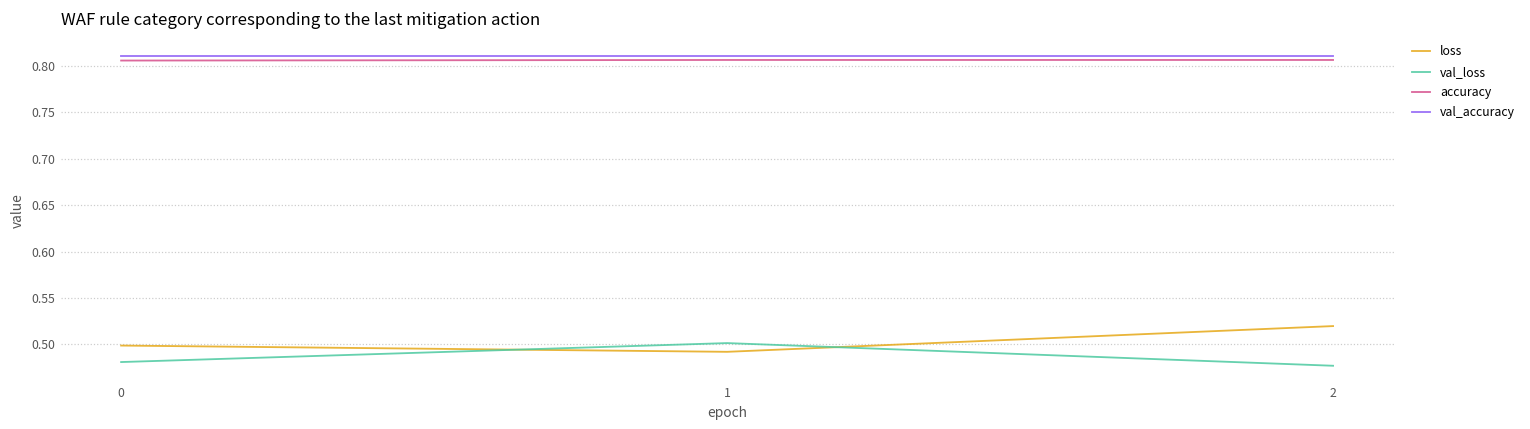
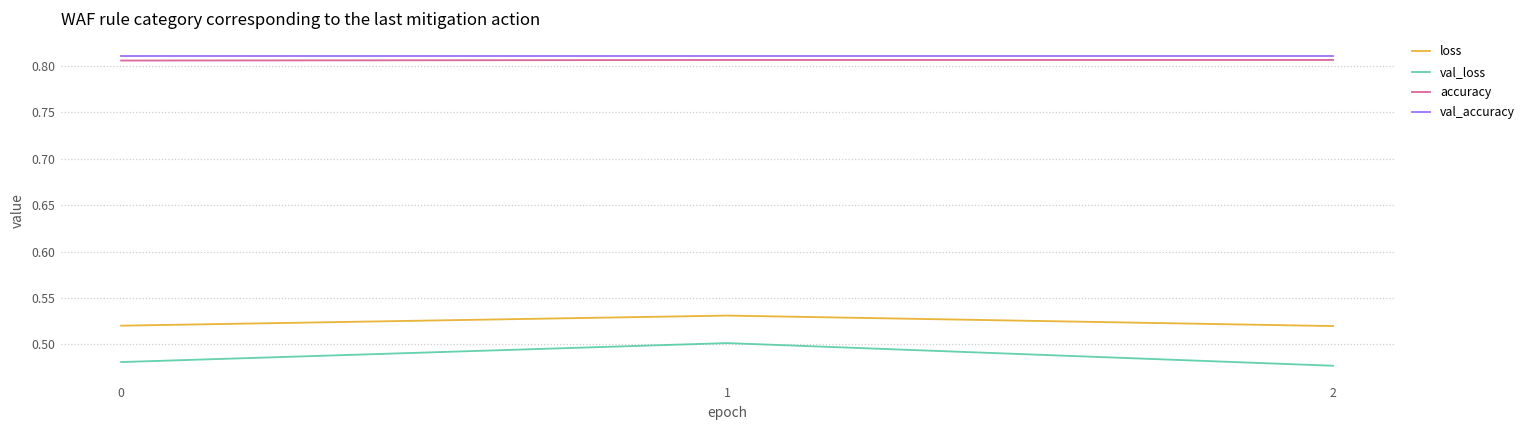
  {
    "loss": {
-     "0": 0.50,
-     "1": 0.49,
+     "0": 0.52,
+     "1": 0.53,
      "2": 0.52
    },
    "val_loss": {
      "0": 0.48,
      "1": 0.50,
      "2": 0.48
    },
    "accuracy": {
      "0": 0.81,
      "1": 0.81,
      "2": 0.81
    },
    "val_accuracy": {
      "0": 0.81,
      "1": 0.81,
      "2": 0.81
    }
  }
